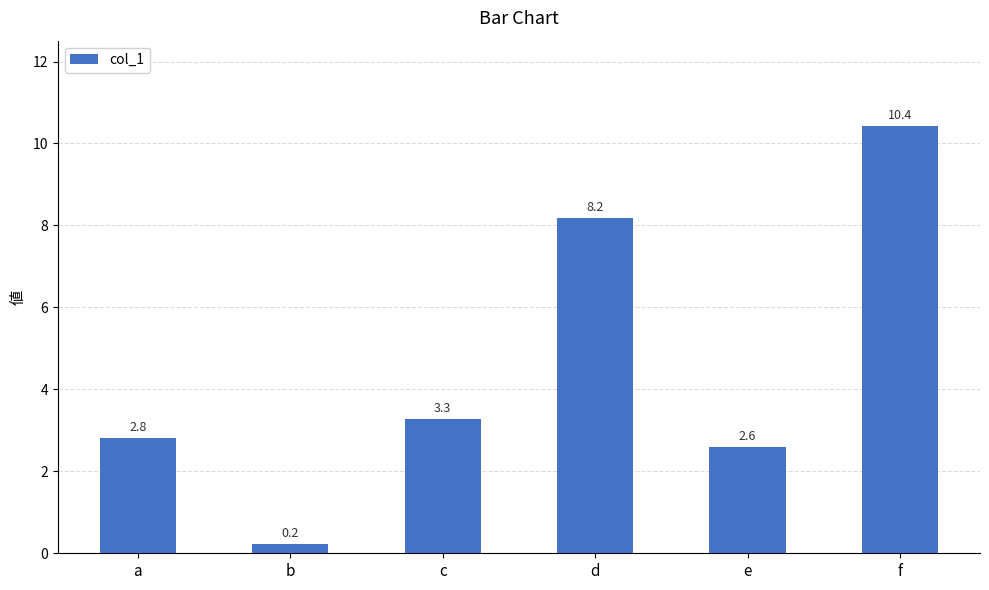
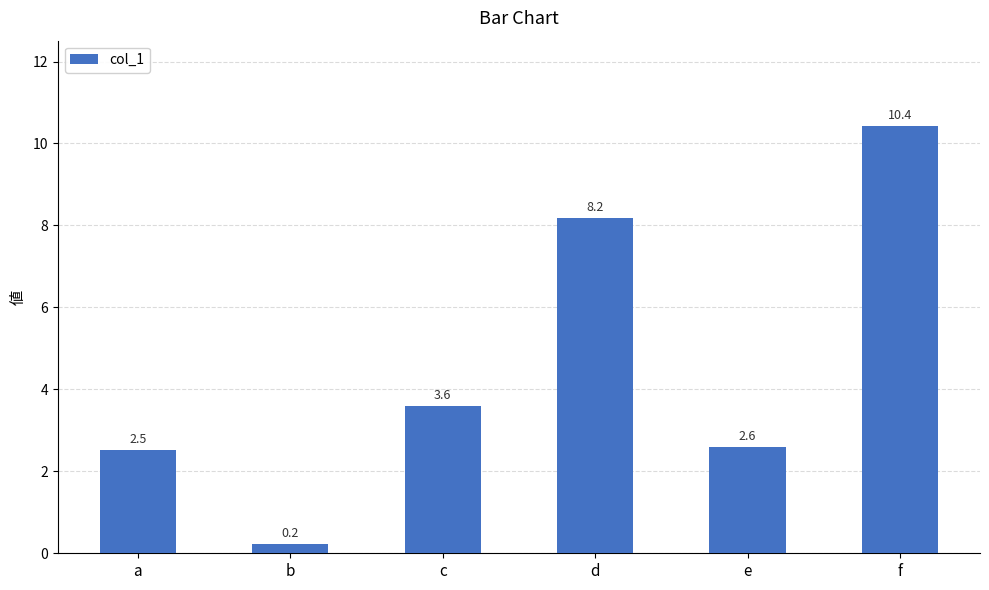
  {
-   "a": 2.8,
+   "a": 2.5,
    "b": 0.2,
-   "c": 3.3,
+   "c": 3.6,
    "d": 8.2,
    "e": 2.6,
    "f": 10.4
  }
